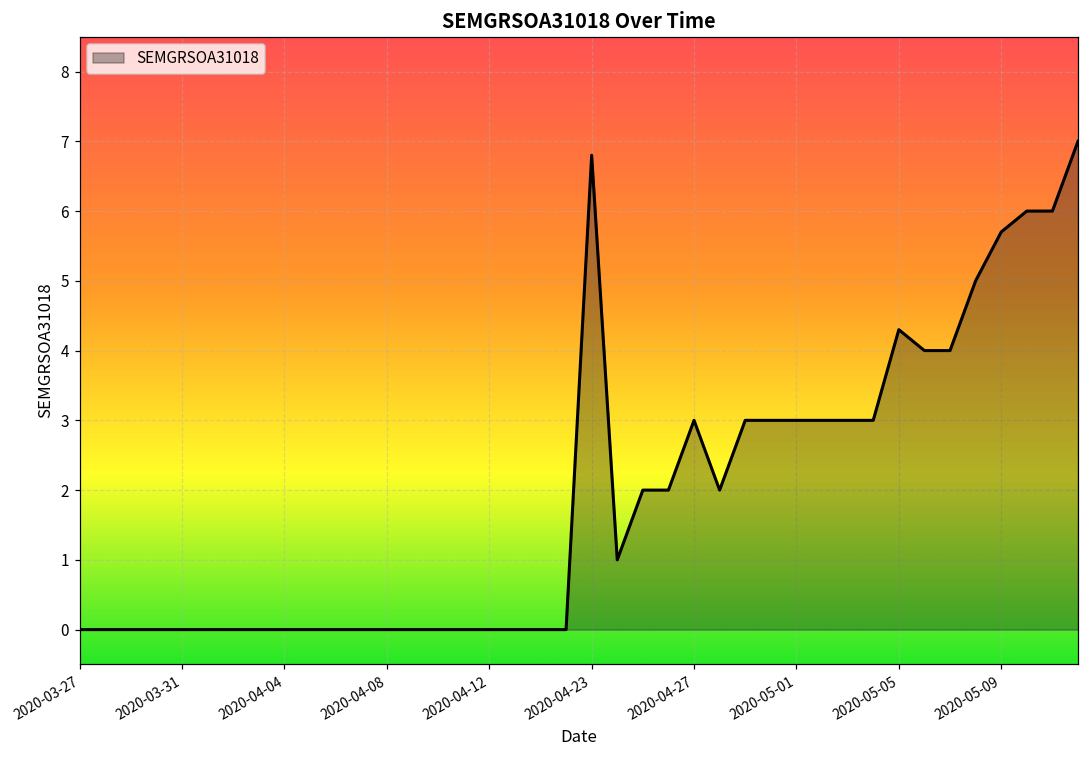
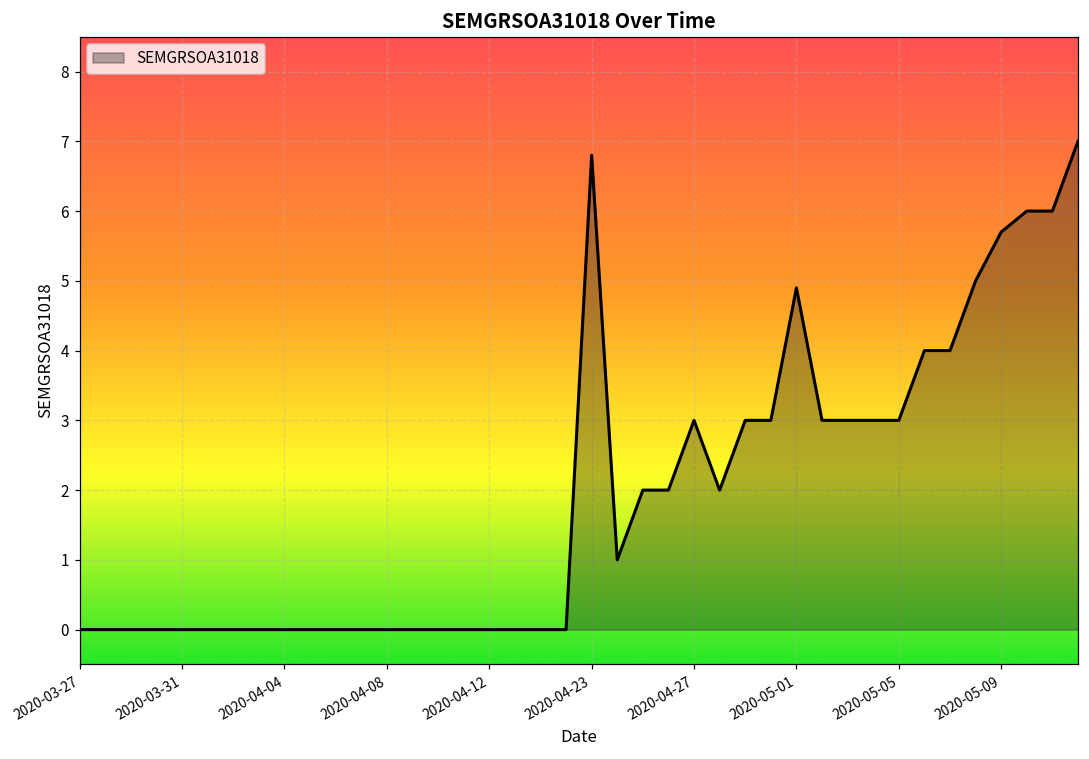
  {
    "2020-03-27": 0.0,
    "2020-03-31": 0.0,
    "2020-04-04": 0.0,
    "2020-04-08": 0.0,
    "2020-04-12": 0.0,
    "2020-04-23": 6.8,
    "2020-04-27": 3.0,
-   "2020-05-01": 3.0,
-   "2020-05-05": 4.3,
+   "2020-05-01": 4.9,
+   "2020-05-05": 3.0,
    "2020-05-09": 5.7
  }
